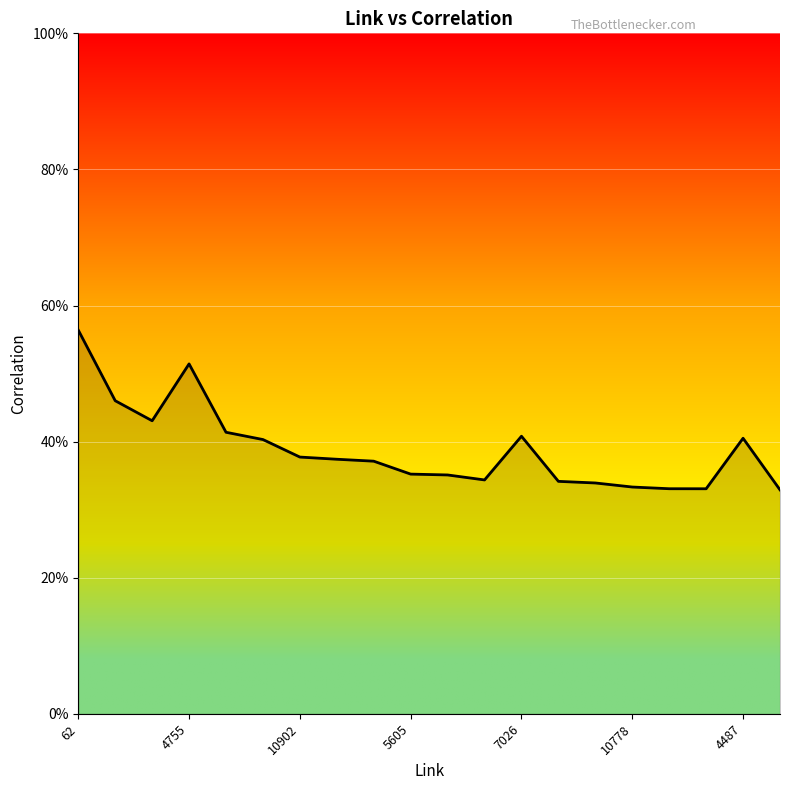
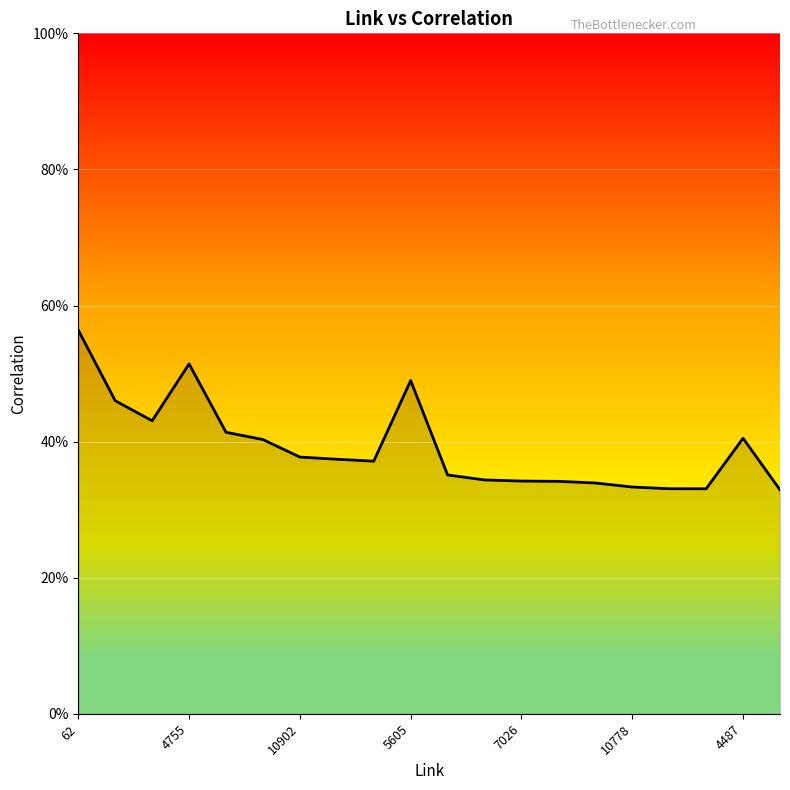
  {
    "62": "56%",
    "4755": "51%",
    "10902": "38%",
-   "5605": "35%",
-   "7026": "41%",
+   "5605": "49%",
+   "7026": "34%",
    "10778": "33%",
    "4487": "41%"
  }
